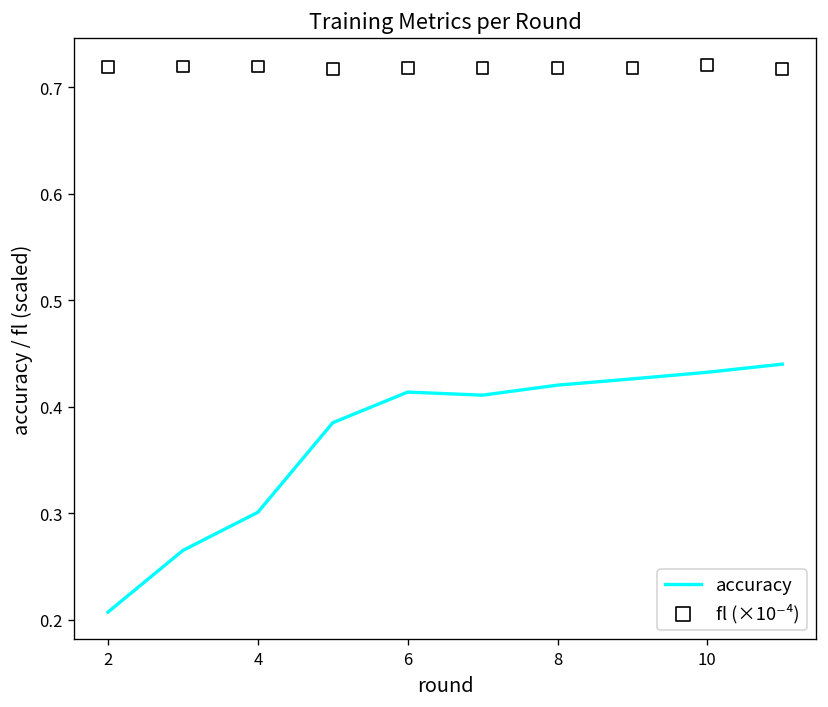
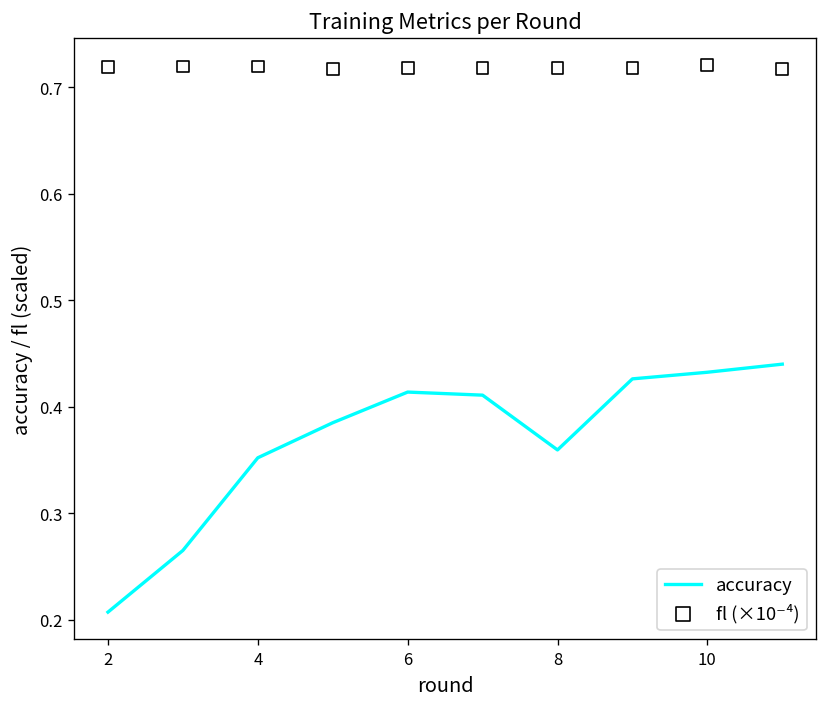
  {
    "accuracy": {
      "2": 0.21,
-     "4": 0.30,
+     "4": 0.35,
      "6": 0.41,
-     "8": 0.42,
+     "8": 0.36,
      "10": 0.43
    }
  }
